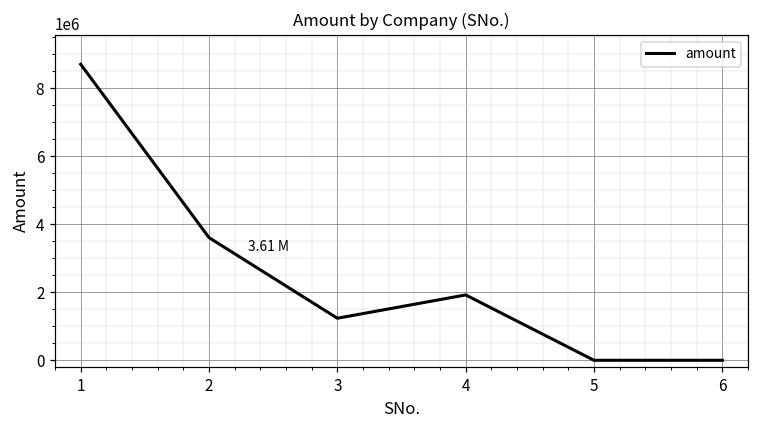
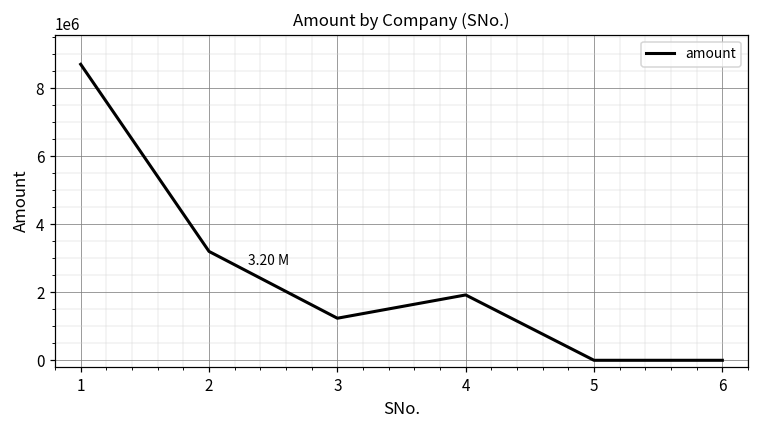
  {
-   "2": 3.61
+   "2": 3.20
  }
